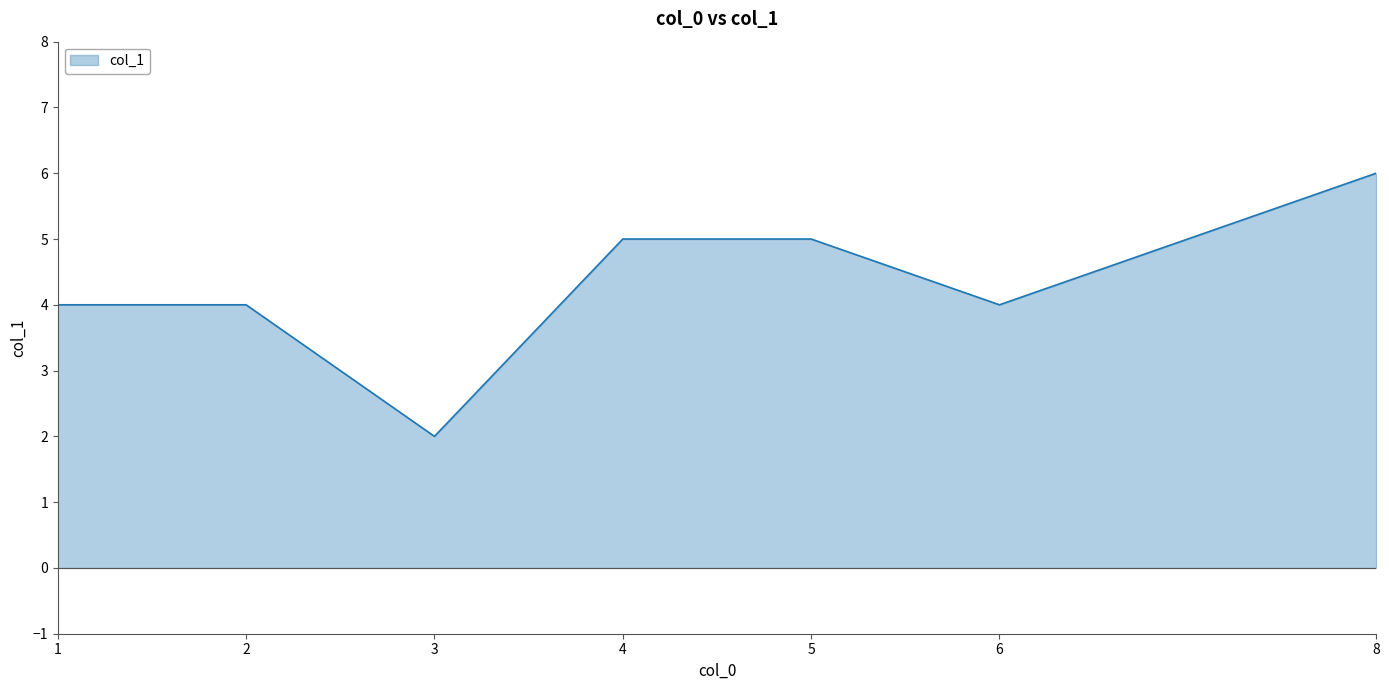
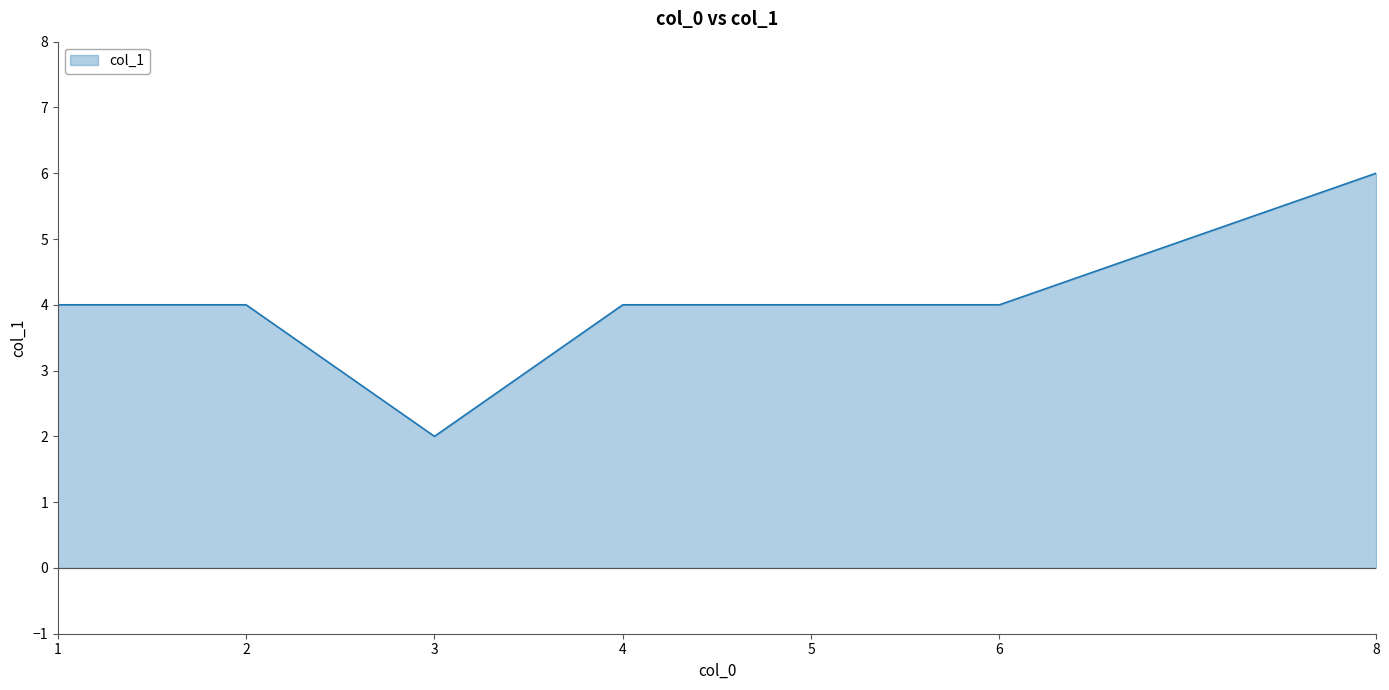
  {
    "1": 4,
    "2": 4,
    "3": 2,
-   "4": 5,
-   "5": 5,
+   "4": 4,
+   "5": 4,
    "6": 4,
    "8": 6
  }
